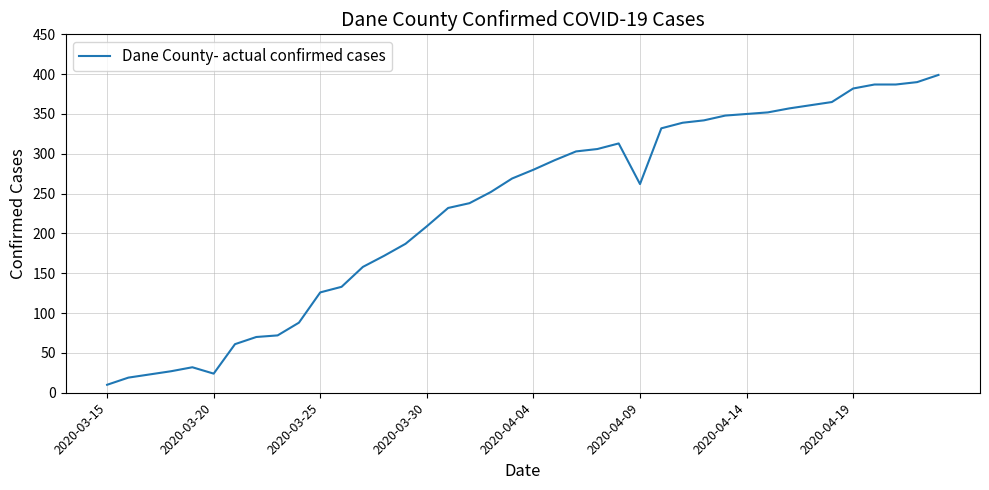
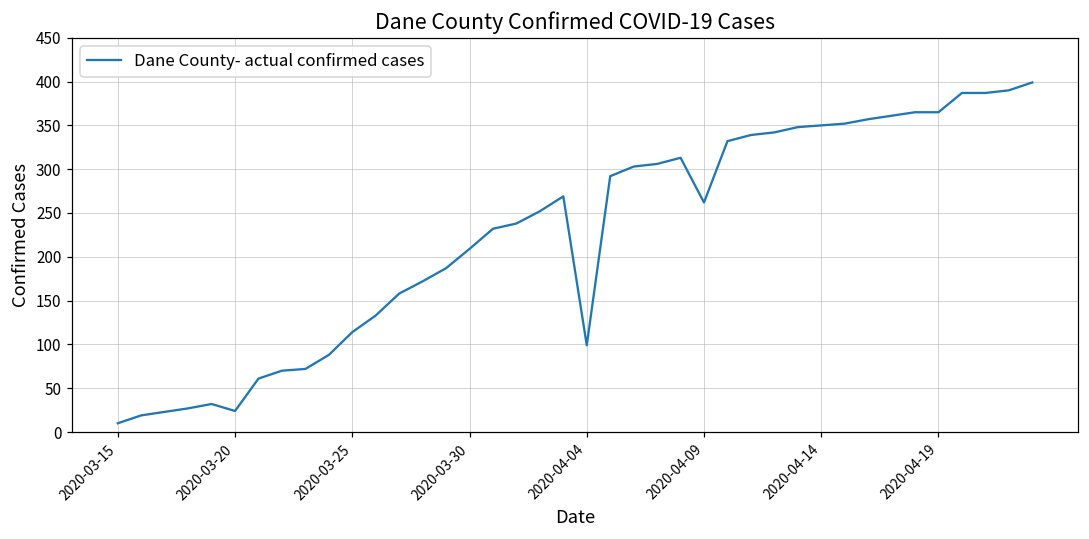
  {
    "2020-03-15": 10,
    "2020-03-20": 20,
-   "2020-03-25": 130,
+   "2020-03-25": 110,
    "2020-03-30": 210,
-   "2020-04-04": 280,
+   "2020-04-04": 100,
    "2020-04-09": 260,
    "2020-04-14": 350,
-   "2020-04-19": 380
+   "2020-04-19": 370
  }
